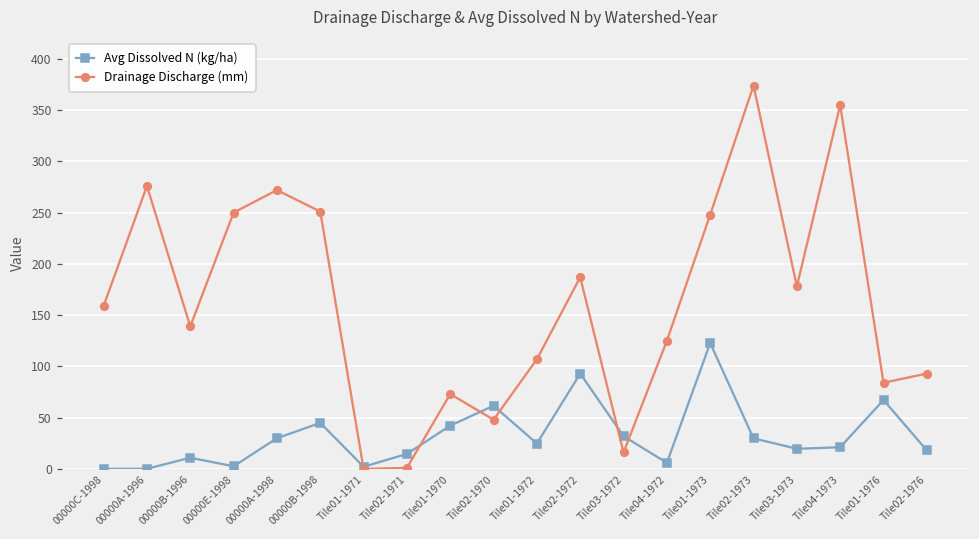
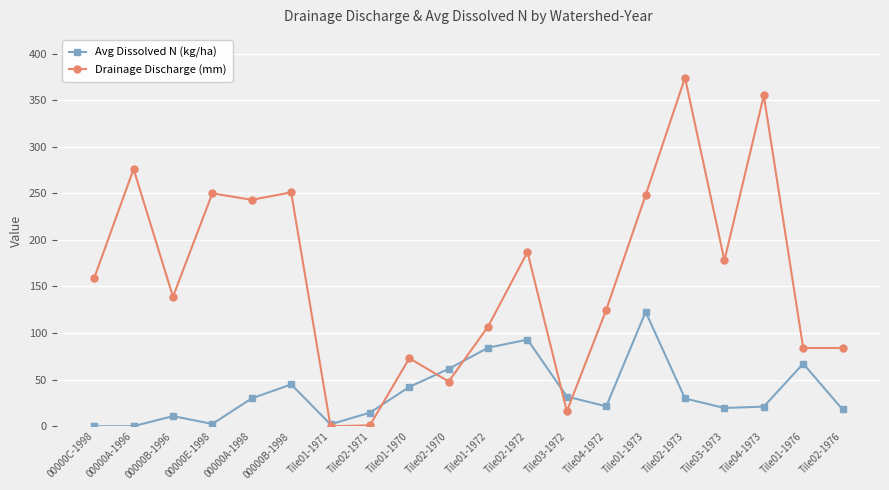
  {
    "Avg Dissolved N (kg/ha)": {
      "00000C-1998": 0,
      "00000A-1996": 0,
      "00000B-1996": 10,
      "00000E-1998": 0,
      "00000A-1998": 30,
      "00000B-1998": 40,
      "Tile02-1971": 10,
      "Tile01-1970": 40,
      "Tile02-1970": 60,
-     "Tile01-1972": 20,
+     "Tile01-1972": 80,
      "Tile02-1972": 90,
      "Tile03-1972": 30,
-     "Tile04-1972": 10,
+     "Tile04-1972": 20,
      "Tile01-1973": 120,
      "Tile02-1973": 30,
      "Tile03-1973": 20,
      "Tile04-1973": 20,
      "Tile01-1976": 70,
      "Tile02-1976": 20
    },
    "Drainage Discharge (mm)": {
      "00000C-1998": 160,
      "00000A-1996": 280,
      "00000B-1996": 140,
      "00000E-1998": 250,
-     "00000A-1998": 270,
+     "00000A-1998": 240,
      "00000B-1998": 250,
      "Tile02-1971": 0,
      "Tile01-1970": 70,
      "Tile02-1970": 50,
      "Tile01-1972": 110,
      "Tile02-1972": 190,
      "Tile03-1972": 20,
      "Tile04-1972": 130,
      "Tile01-1973": 250,
      "Tile02-1973": 370,
      "Tile03-1973": 180,
      "Tile04-1973": 360,
      "Tile01-1976": 80,
-     "Tile02-1976": 90
+     "Tile02-1976": 80
    }
  }
